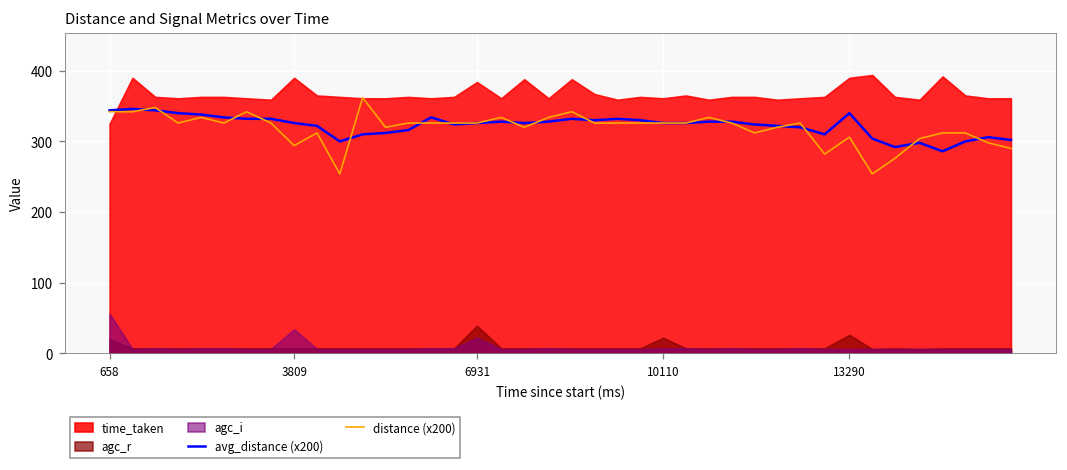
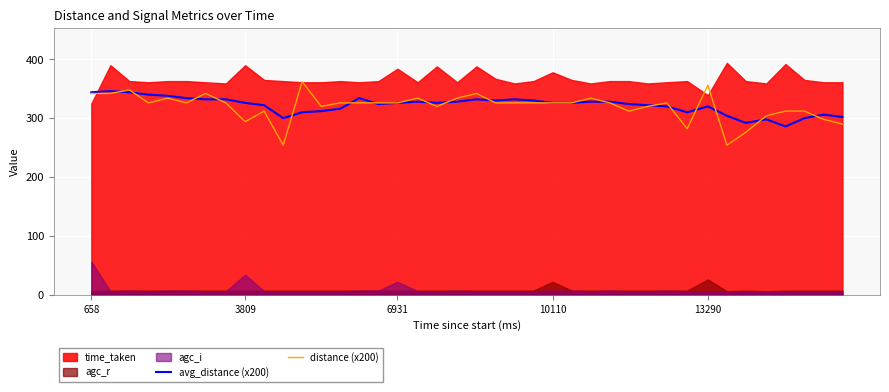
  {
    "time_taken": {
      "658": 330,
      "3809": 390,
      "6931": 380,
-     "10110": 360,
-     "13290": 390
+     "10110": 380,
+     "13290": 340
    },
    "avg_distance (x200)": {
      "3809": 330,
-     "13290": 340
+     "13290": 320
    },
    "agc_r": {
-     "658": 20,
+     "658": 10,
      "3809": 10,
-     "6931": 40,
+     "6931": 10,
      "10110": 20,
      "13290": 30
    },
    "distance (x200)": {
      "3809": 290,
-     "13290": 310
+     "13290": 360
    },
    "agc_i": {
      "658": 60,
      "3809": 30,
      "6931": 20,
      "10110": 10,
      "13290": 10
    }
  }
